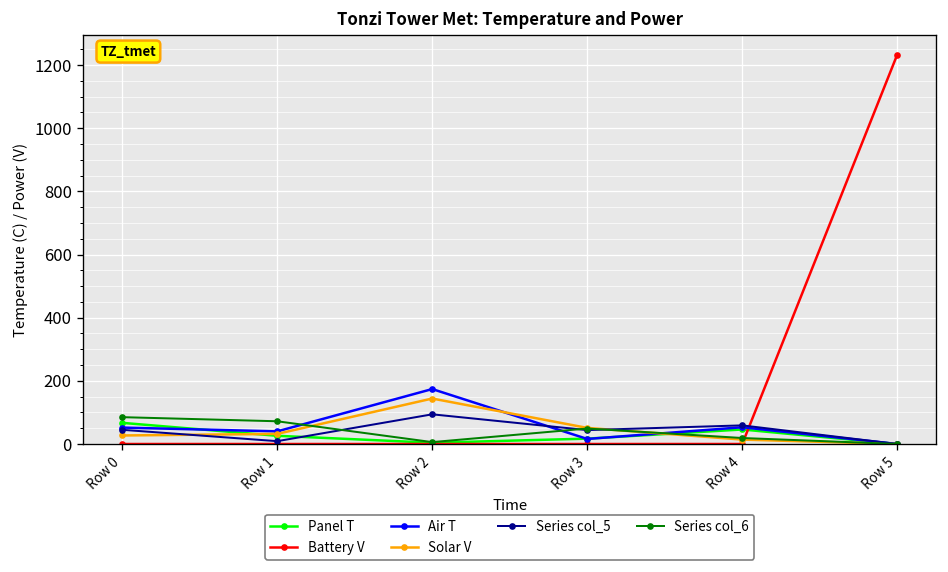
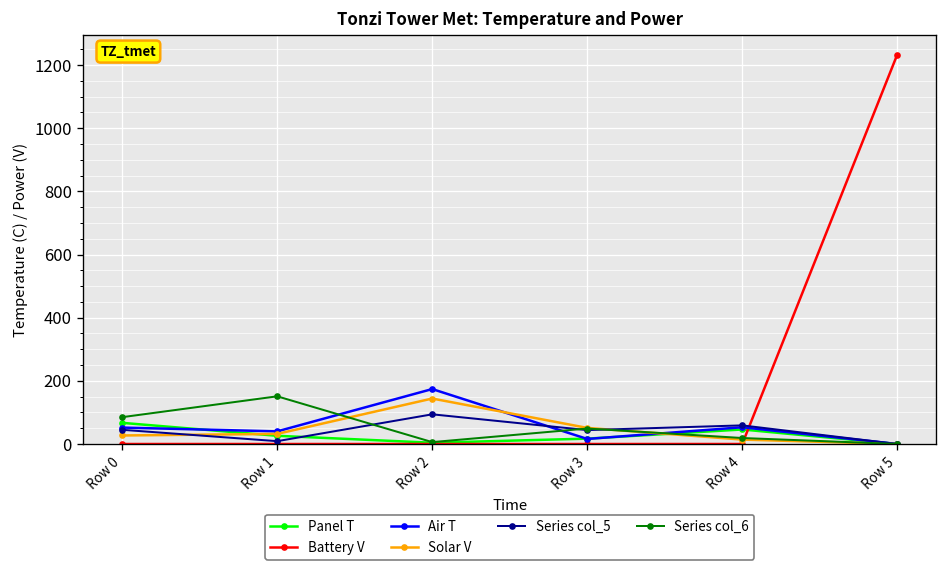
  {
    "Panel T": {
      "Row 0": 70
    },
    "Battery V": {
      "Row 0": 0,
      "Row 3": 0,
      "Row 4": 0,
      "Row 5": 1230
    },
    "Air T": {
      "Row 2": 170
    },
    "Solar V": {
      "Row 0": 30,
      "Row 2": 140
    },
    "Series col_5": {
      "Row 2": 90
    },
    "Series col_6": {
      "Row 0": 90,
-     "Row 1": 70
+     "Row 1": 150
    }
  }
